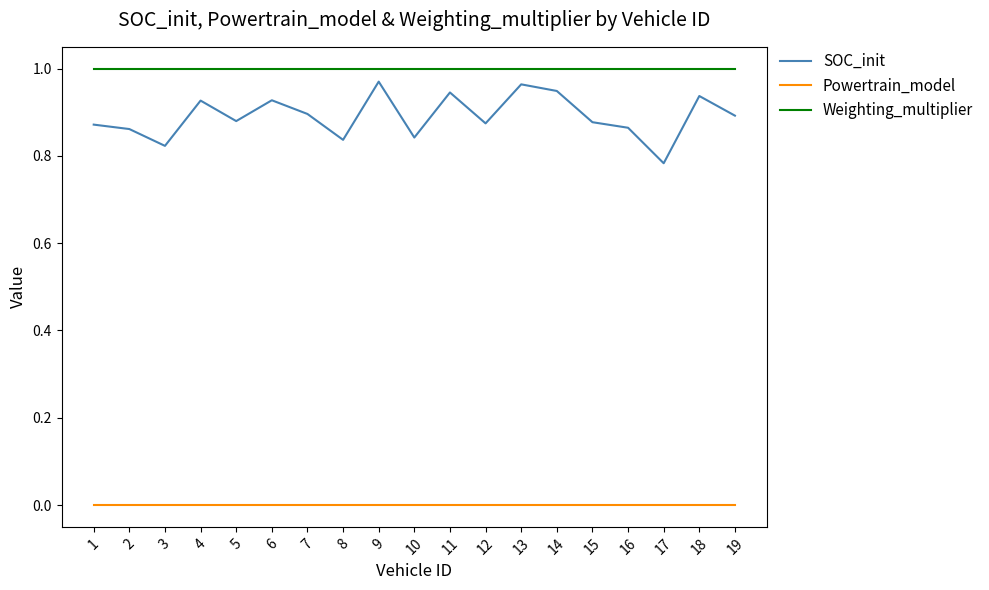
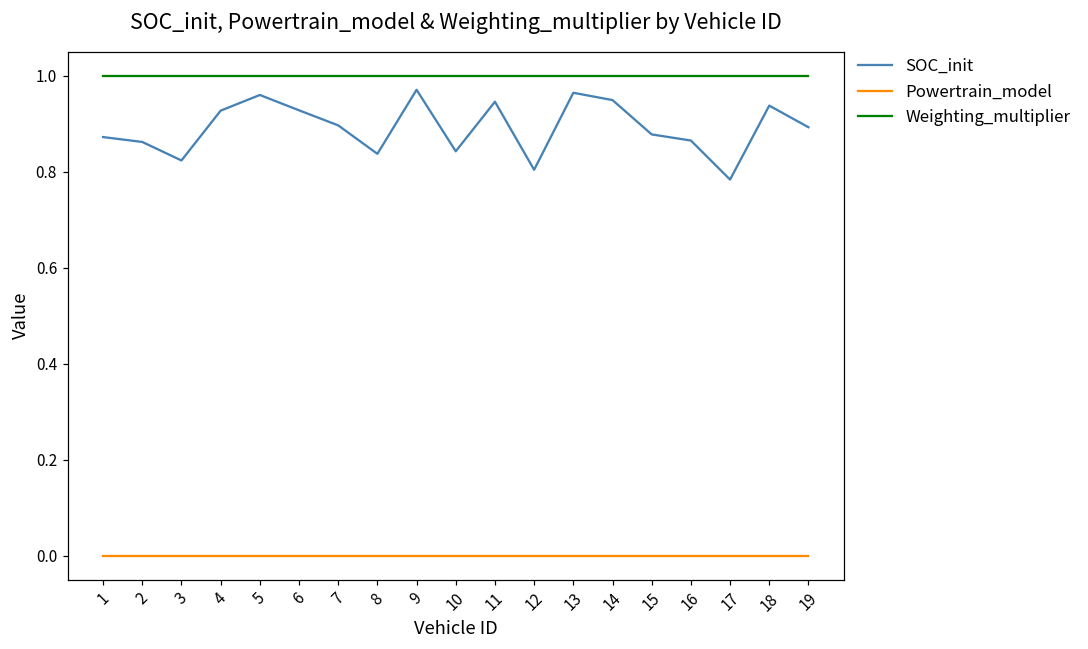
  {
    "SOC_init": {
      "1": 0.87,
      "2": 0.86,
      "3": 0.82,
      "4": 0.93,
-     "5": 0.88,
+     "5": 0.96,
      "6": 0.93,
      "7": 0.90,
      "8": 0.84,
      "9": 0.97,
      "10": 0.84,
      "11": 0.95,
-     "12": 0.87,
+     "12": 0.80,
      "13": 0.96,
      "14": 0.95,
      "15": 0.88,
      "16": 0.86,
      "17": 0.78,
      "18": 0.94,
      "19": 0.89
    },
    "Powertrain_model": {
      "1": 0.00,
      "2": 0.00,
      "3": 0.00,
      "4": 0.00,
      "5": 0.00,
      "6": 0.00,
      "7": 0.00,
      "8": 0.00,
      "9": 0.00,
      "10": 0.00,
      "11": 0.00,
      "12": 0.00,
      "13": 0.00,
      "14": 0.00,
      "15": 0.00,
      "16": 0.00,
      "17": 0.00,
      "18": 0.00,
      "19": 0.00
    },
    "Weighting_multiplier": {
      "1": 1.00,
      "2": 1.00,
      "3": 1.00,
      "4": 1.00,
      "5": 1.00,
      "6": 1.00,
      "7": 1.00,
      "8": 1.00,
      "9": 1.00,
      "10": 1.00,
      "11": 1.00,
      "12": 1.00,
      "13": 1.00,
      "14": 1.00,
      "15": 1.00,
      "16": 1.00,
      "17": 1.00,
      "18": 1.00,
      "19": 1.00
    }
  }
